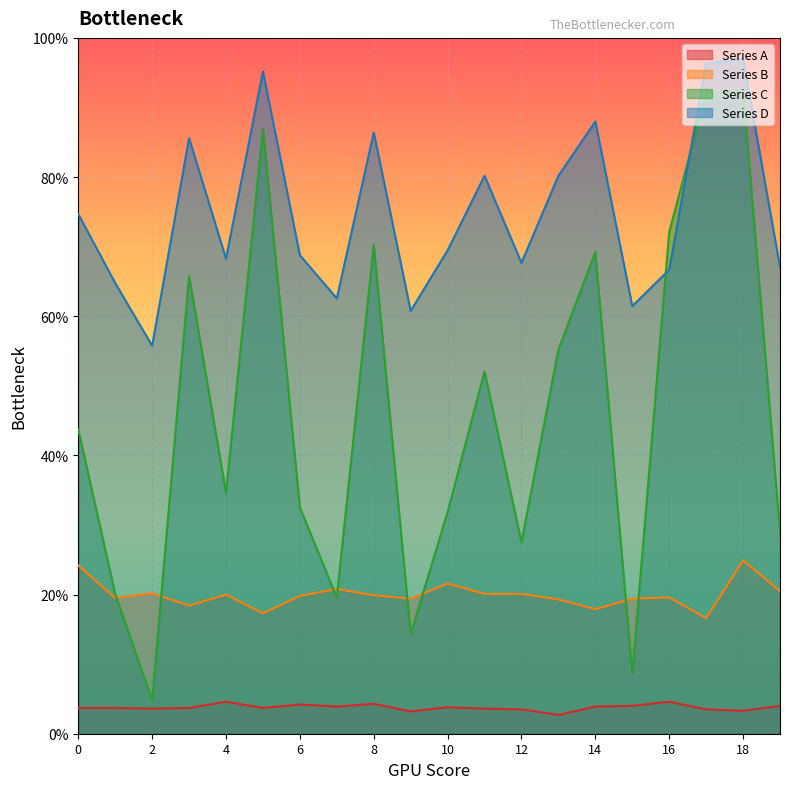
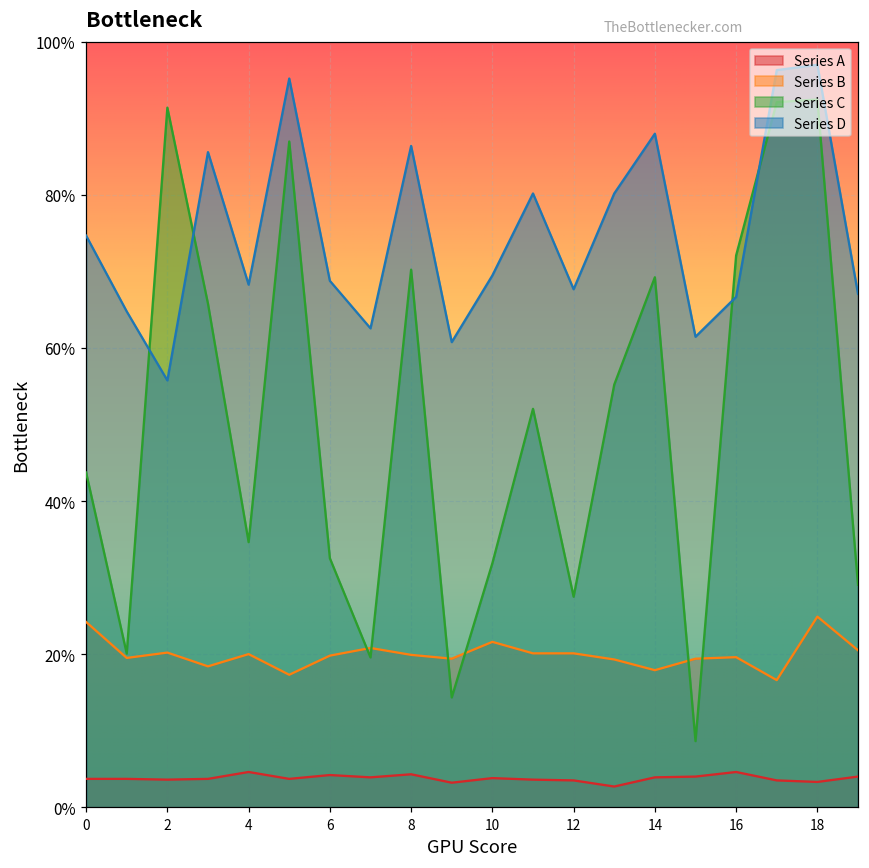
  {
    "Series A": {
      "0": "4%",
      "2": "4%",
      "4": "5%",
      "6": "4%",
      "8": "4%",
      "10": "4%",
      "12": "4%",
      "14": "4%",
      "16": "5%",
      "18": "3%"
    },
    "Series B": {
      "0": "24%",
      "2": "20%",
      "4": "20%",
      "6": "20%",
      "8": "20%",
      "10": "22%",
      "12": "20%",
      "14": "18%",
      "16": "20%",
      "18": "25%"
    },
    "Series C": {
      "0": "44%",
-     "2": "5%",
+     "2": "91%",
      "4": "35%",
      "6": "33%",
      "8": "70%",
      "10": "32%",
      "12": "27%",
      "14": "69%",
      "16": "72%"
    },
    "Series D": {
      "0": "75%",
      "2": "56%",
      "4": "68%",
      "6": "69%",
      "8": "86%",
      "10": "69%",
      "12": "68%",
      "14": "88%",
      "16": "67%"
    }
  }
